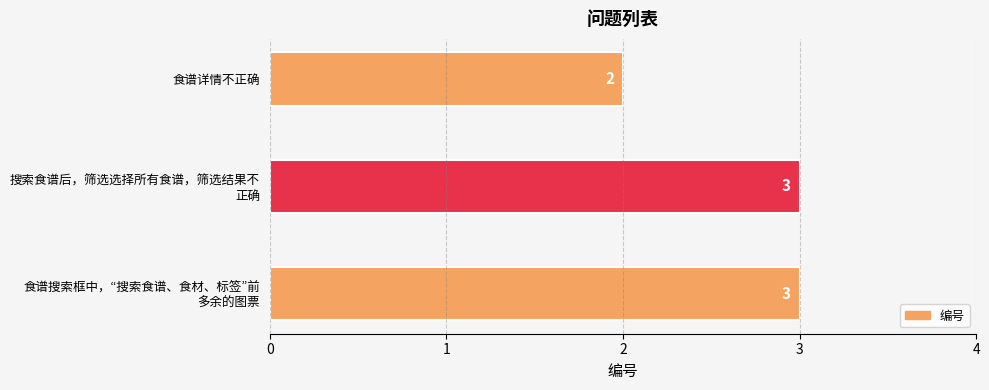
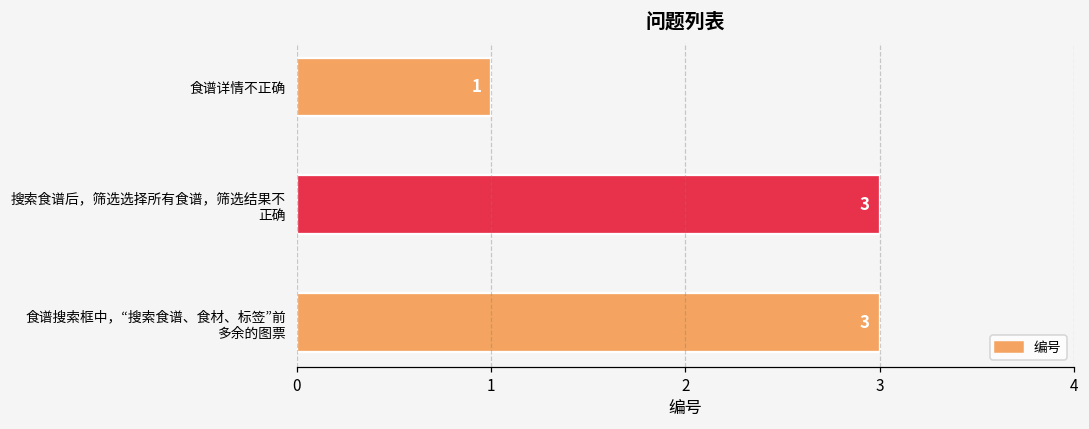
  {
-   "食谱详情不正确": 2,
+   "食谱详情不正确": 1,
    "搜索食谱后，筛选选择所有食谱，筛选结果不 正确": 3,
    "食谱搜索框中，“搜索食谱、食材、标签”前 多余的图票": 3
  }
